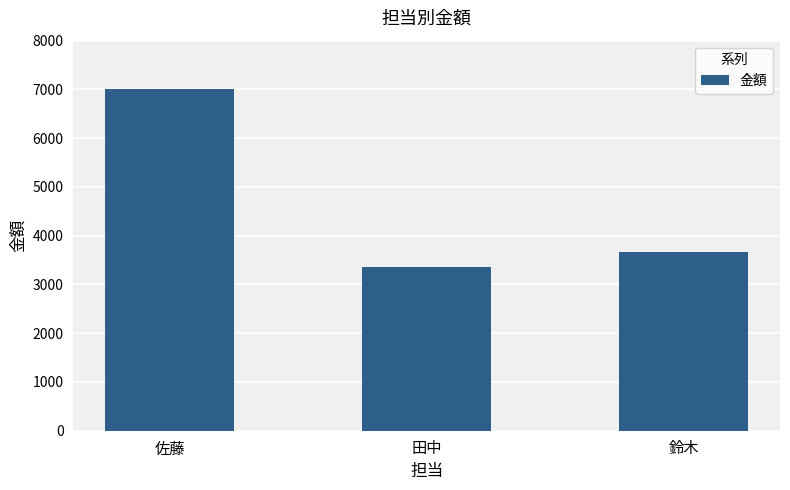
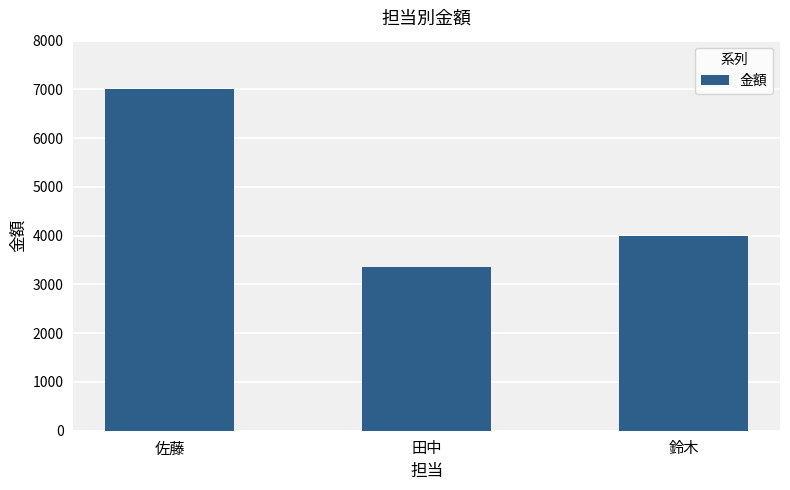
  {
    "佐藤": 7000,
    "田中": 3400,
-   "鈴木": 3700
+   "鈴木": 4000
  }
